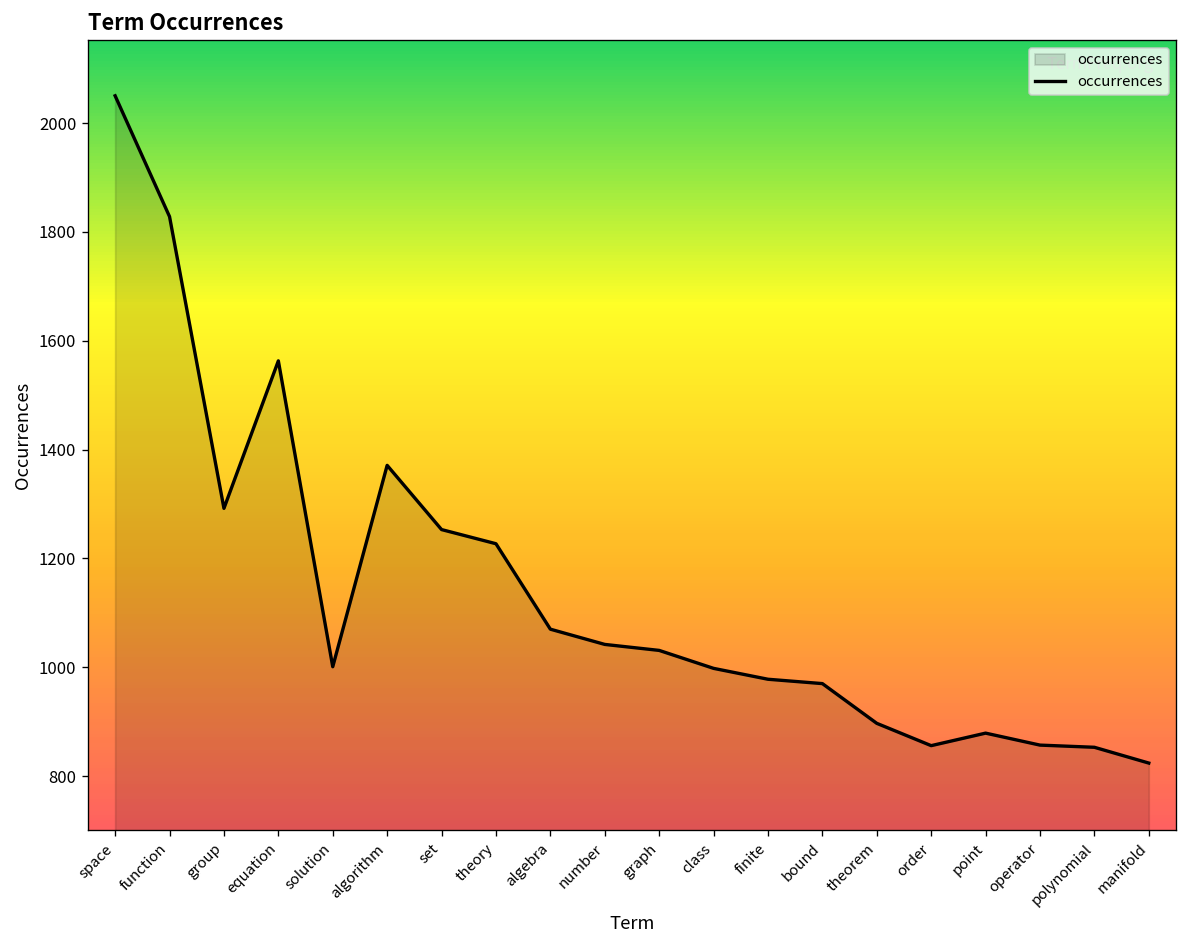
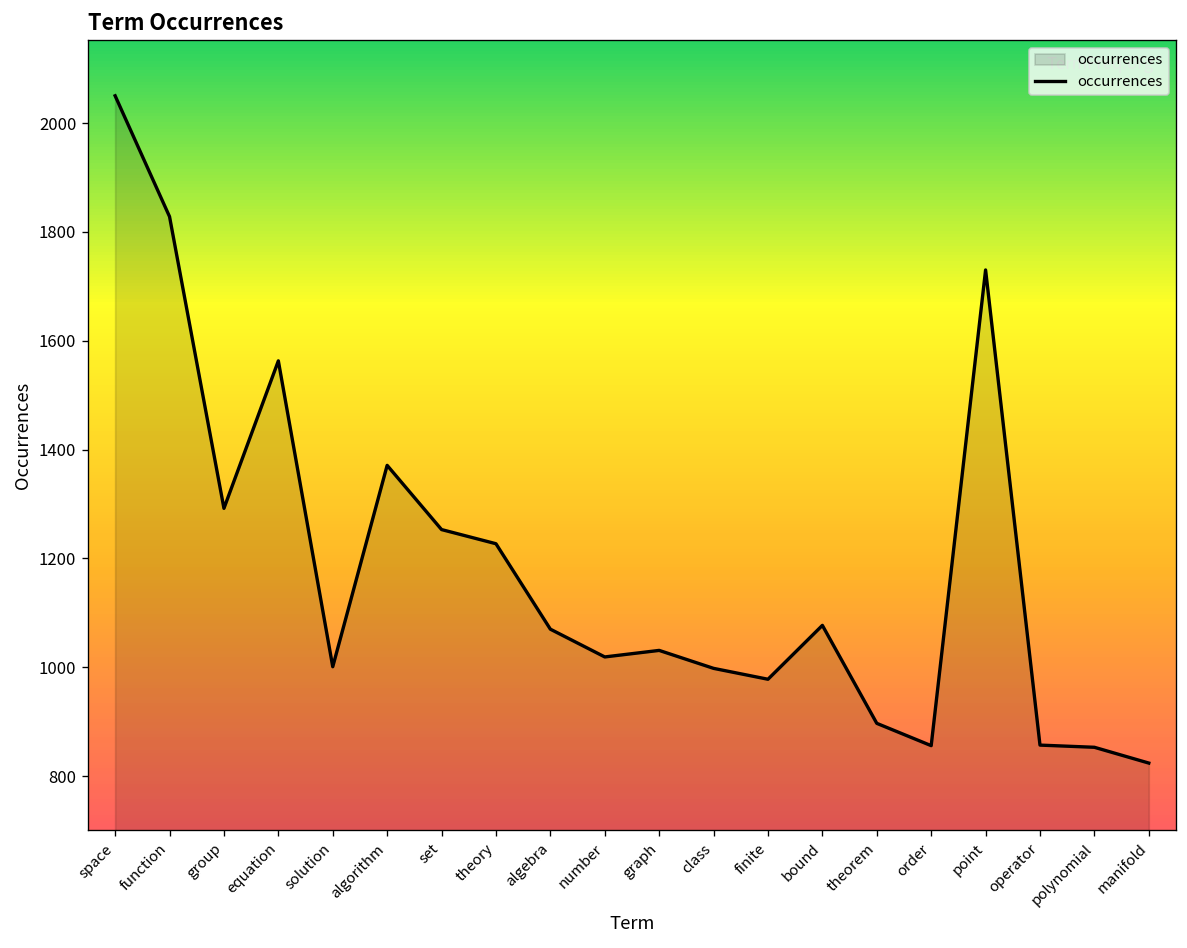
  {
    "space": 2050,
    "function": 1830,
    "group": 1290,
    "equation": 1560,
    "solution": 1000,
    "algorithm": 1370,
    "set": 1250,
    "theory": 1230,
    "algebra": 1070,
-   "number": 1040,
+   "number": 1020,
    "graph": 1030,
    "class": 1000,
    "finite": 980,
-   "bound": 970,
+   "bound": 1080,
    "theorem": 900,
    "order": 860,
-   "point": 880,
+   "point": 1730,
    "operator": 860,
    "polynomial": 850,
    "manifold": 820
  }
